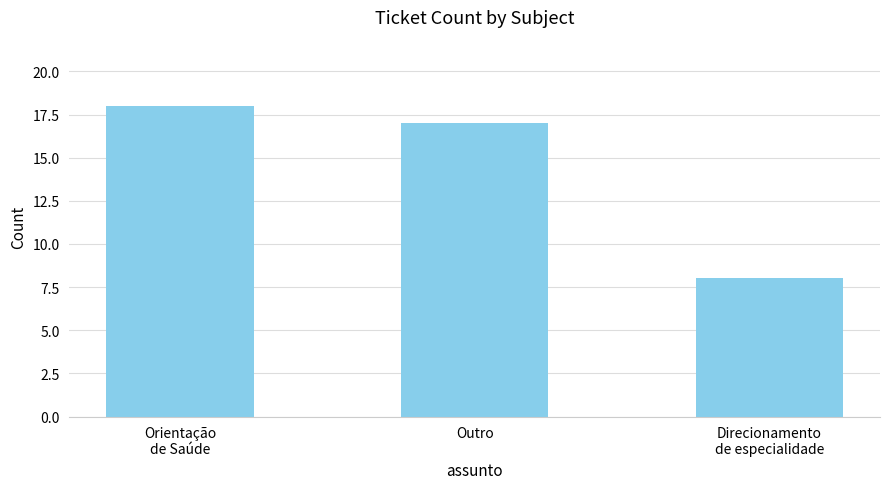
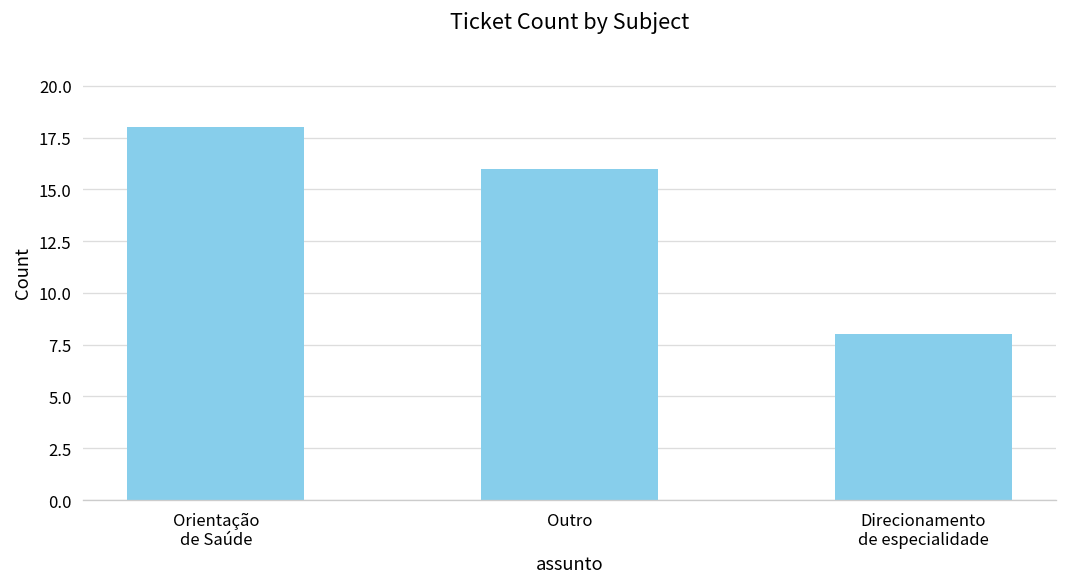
  {
    "Orientação de Saúde": 18,
-   "Outro": 17,
+   "Outro": 16,
    "Direcionamento de especialidade": 8
  }
